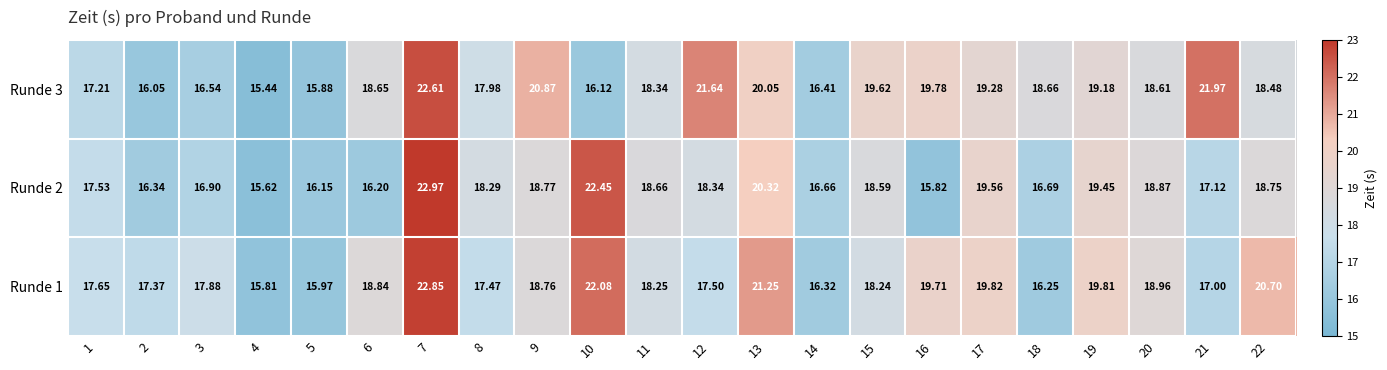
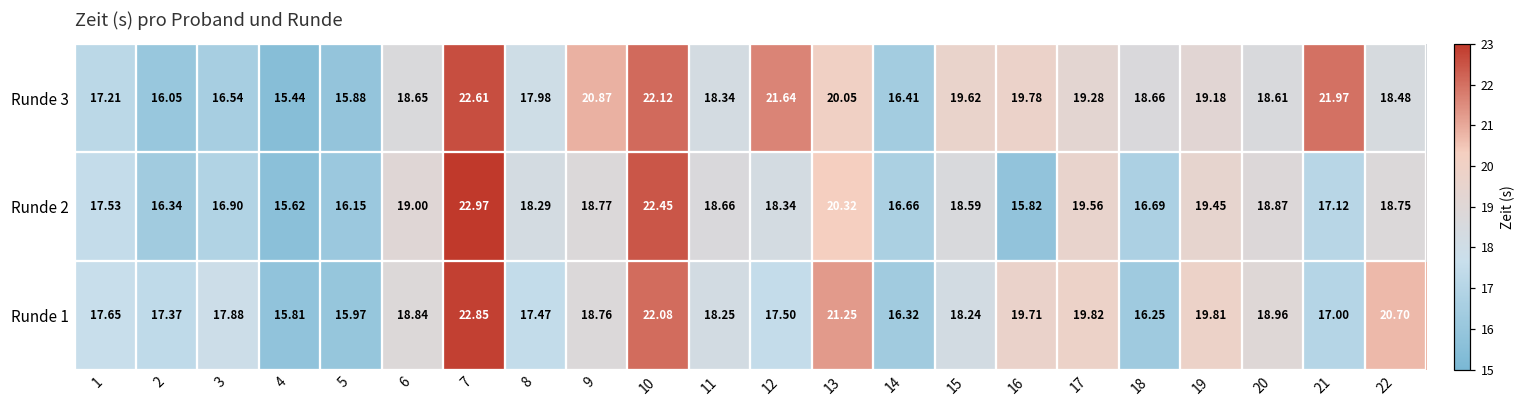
  {
    "Runde 3": {
      "1": 17.21,
      "2": 16.05,
      "3": 16.54,
      "4": 15.44,
      "5": 15.88,
      "6": 18.65,
      "7": 22.61,
      "8": 17.98,
      "9": 20.87,
-     "10": 16.12,
+     "10": 22.12,
      "11": 18.34,
      "12": 21.64,
      "13": 20.05,
      "14": 16.41,
      "15": 19.62,
      "16": 19.78,
      "17": 19.28,
      "18": 18.66,
      "19": 19.18,
      "20": 18.61,
      "21": 21.97,
      "22": 18.48
    },
    "Runde 2": {
      "1": 17.53,
      "2": 16.34,
      "3": 16.90,
      "4": 15.62,
      "5": 16.15,
-     "6": 16.20,
+     "6": 19.00,
      "7": 22.97,
      "8": 18.29,
      "9": 18.77,
      "10": 22.45,
      "11": 18.66,
      "12": 18.34,
      "13": 20.32,
      "14": 16.66,
      "15": 18.59,
      "16": 15.82,
      "17": 19.56,
      "18": 16.69,
      "19": 19.45,
      "20": 18.87,
      "21": 17.12,
      "22": 18.75
    },
    "Runde 1": {
      "1": 17.65,
      "2": 17.37,
      "3": 17.88,
      "4": 15.81,
      "5": 15.97,
      "6": 18.84,
      "7": 22.85,
      "8": 17.47,
      "9": 18.76,
      "10": 22.08,
      "11": 18.25,
      "12": 17.50,
      "13": 21.25,
      "14": 16.32,
      "15": 18.24,
      "16": 19.71,
      "17": 19.82,
      "18": 16.25,
      "19": 19.81,
      "20": 18.96,
      "21": 17.00,
      "22": 20.70
    }
  }
